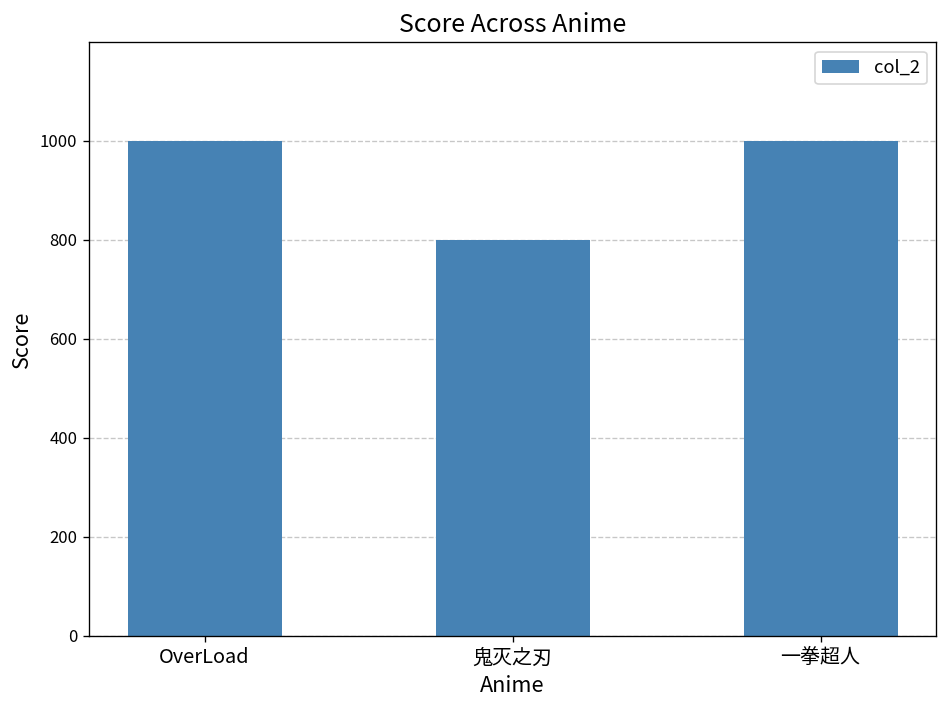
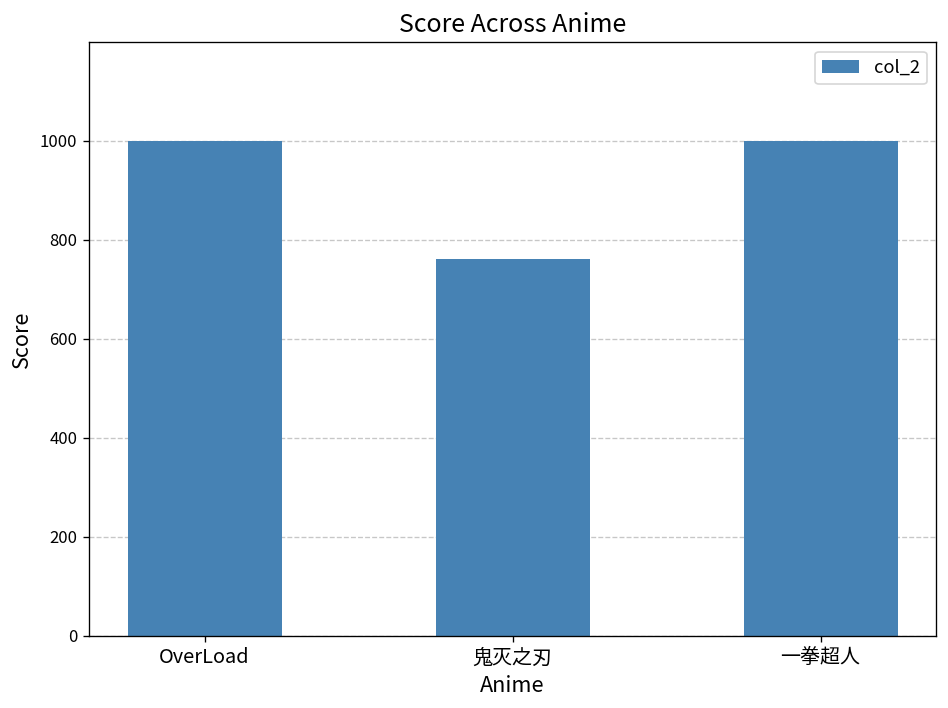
  {
    "OverLoad": 1000,
-   "鬼灭之刃": 800,
+   "鬼灭之刃": 760,
    "一拳超人": 1000
  }
